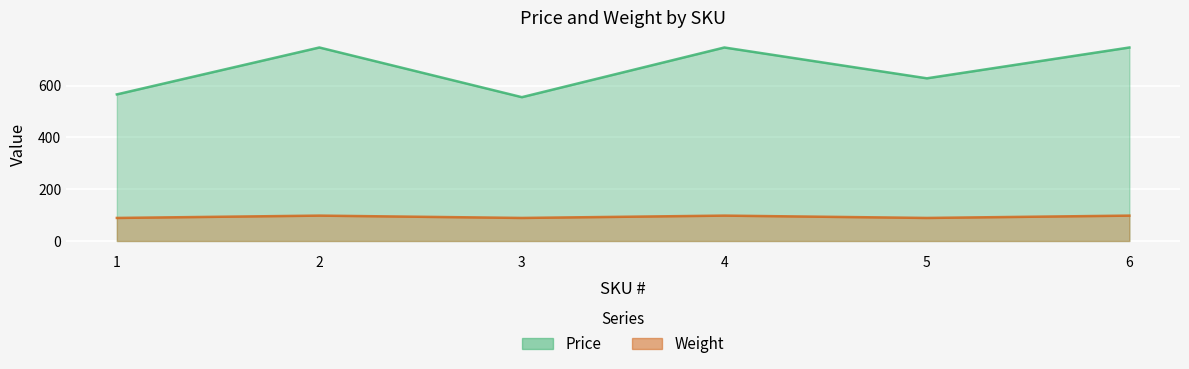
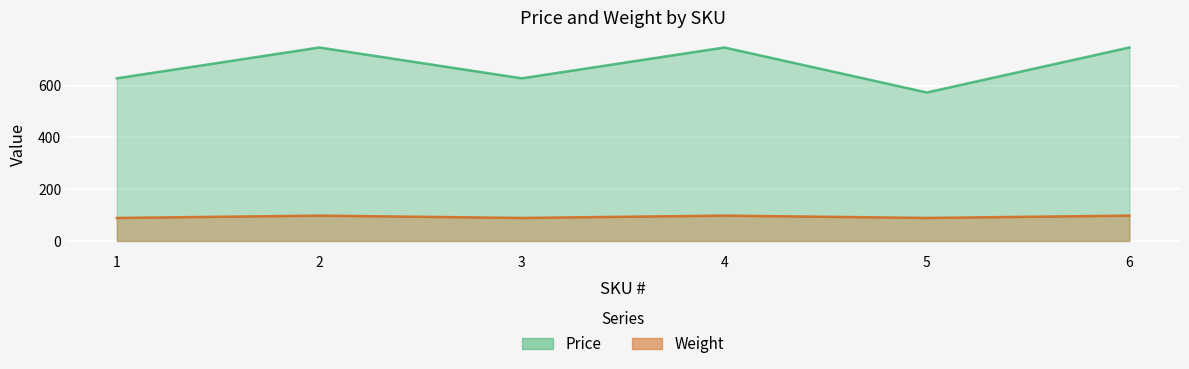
  {
    "Price": {
-     "1": 570,
+     "1": 630,
      "2": 750,
-     "3": 560,
+     "3": 630,
      "4": 750,
-     "5": 630,
+     "5": 570,
      "6": 750
    },
    "Weight": {
      "1": 90,
      "2": 100,
      "3": 90,
      "4": 100,
      "5": 90,
      "6": 100
    }
  }
